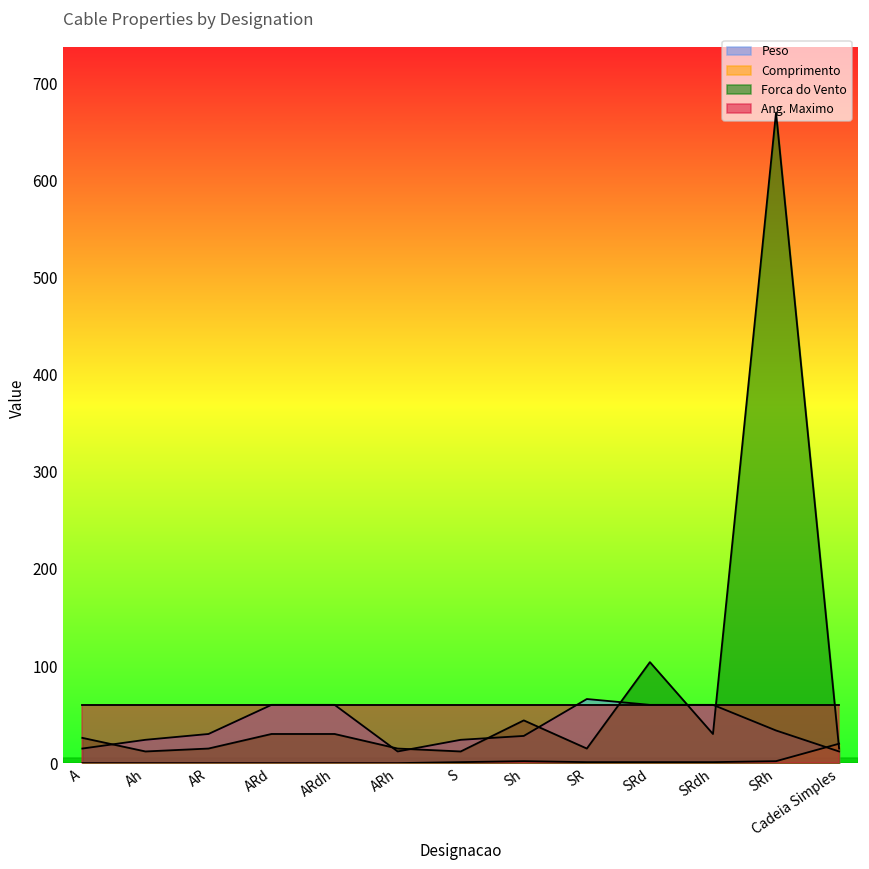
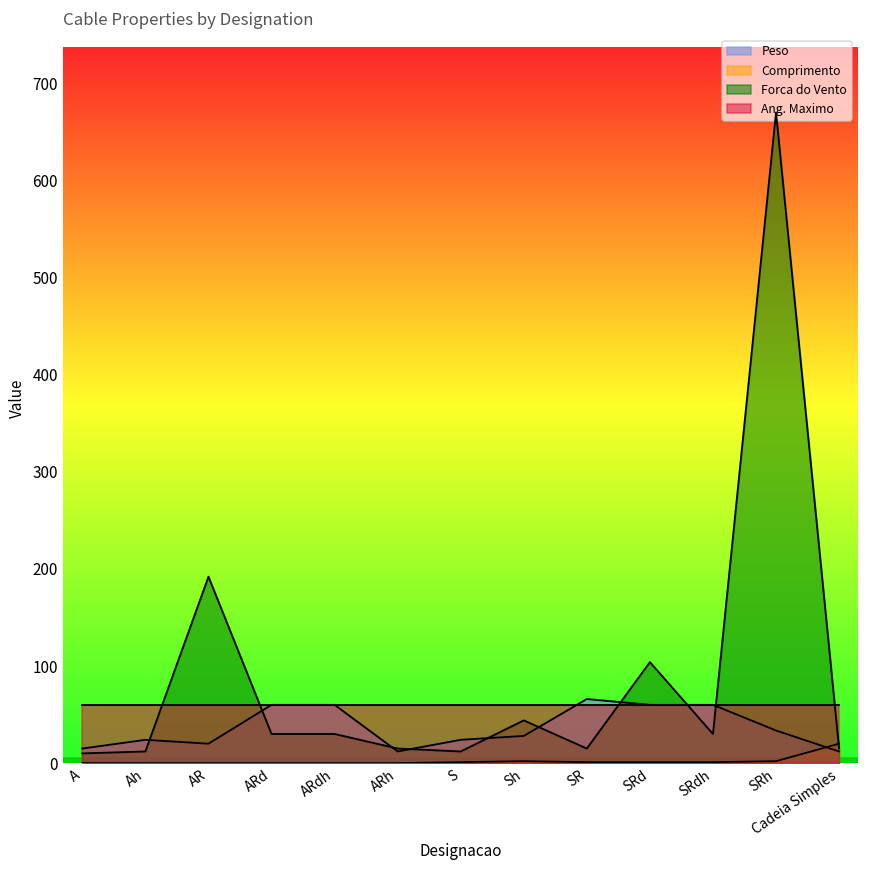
  {
    "Peso": {
      "A": 20,
      "Ah": 20,
-     "AR": 30,
+     "AR": 20,
      "ARh": 10,
      "S": 20,
      "Sh": 30,
      "SR": 70,
      "SRh": 30,
      "Cadeia Simples": 10
    },
    "Comprimento": {
      "Cadeia Simples": 20
    },
    "Forca do Vento": {
-     "A": 30,
+     "A": 10,
      "Ah": 10,
-     "AR": 20,
+     "AR": 190,
      "ARd": 30,
      "ARdh": 30,
      "ARh": 20,
      "S": 10,
      "Sh": 40,
      "SR": 20,
      "SRd": 100,
      "SRdh": 30,
      "Cadeia Simples": 20
    },
    "Ang. Maximo": {
      "A": 60,
      "Ah": 60,
      "AR": 60,
      "ARh": 60,
      "S": 60,
      "Sh": 60,
      "SR": 60,
      "SRh": 60,
      "Cadeia Simples": 60
    }
  }
